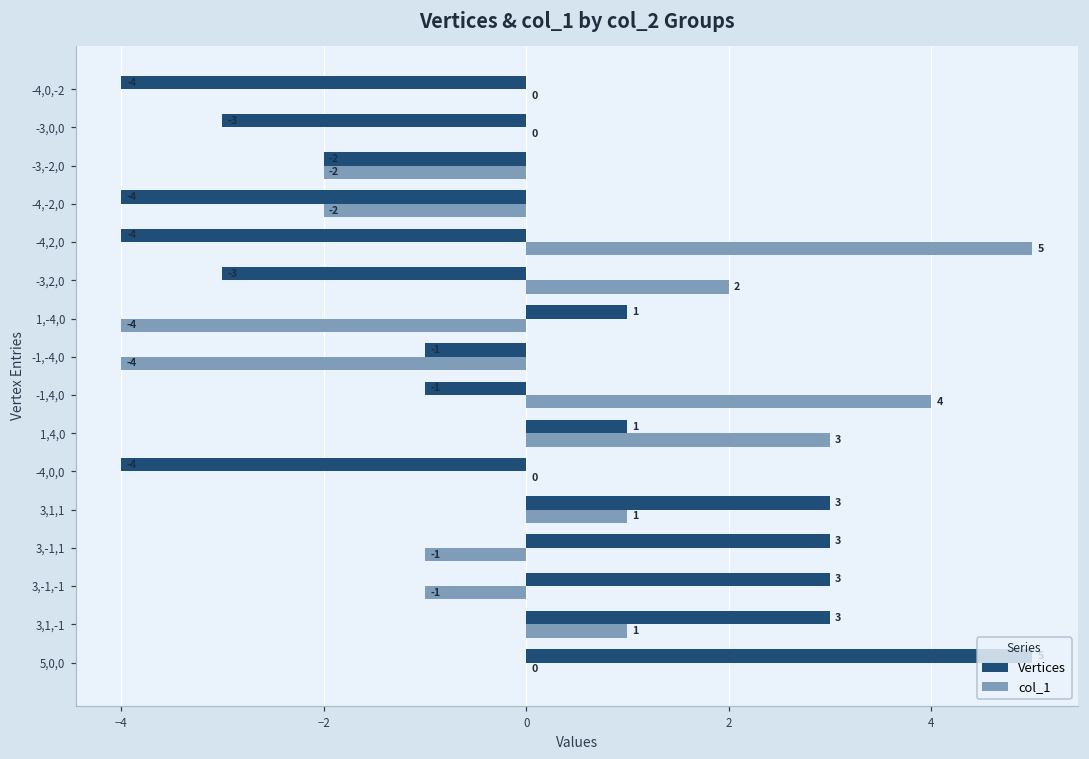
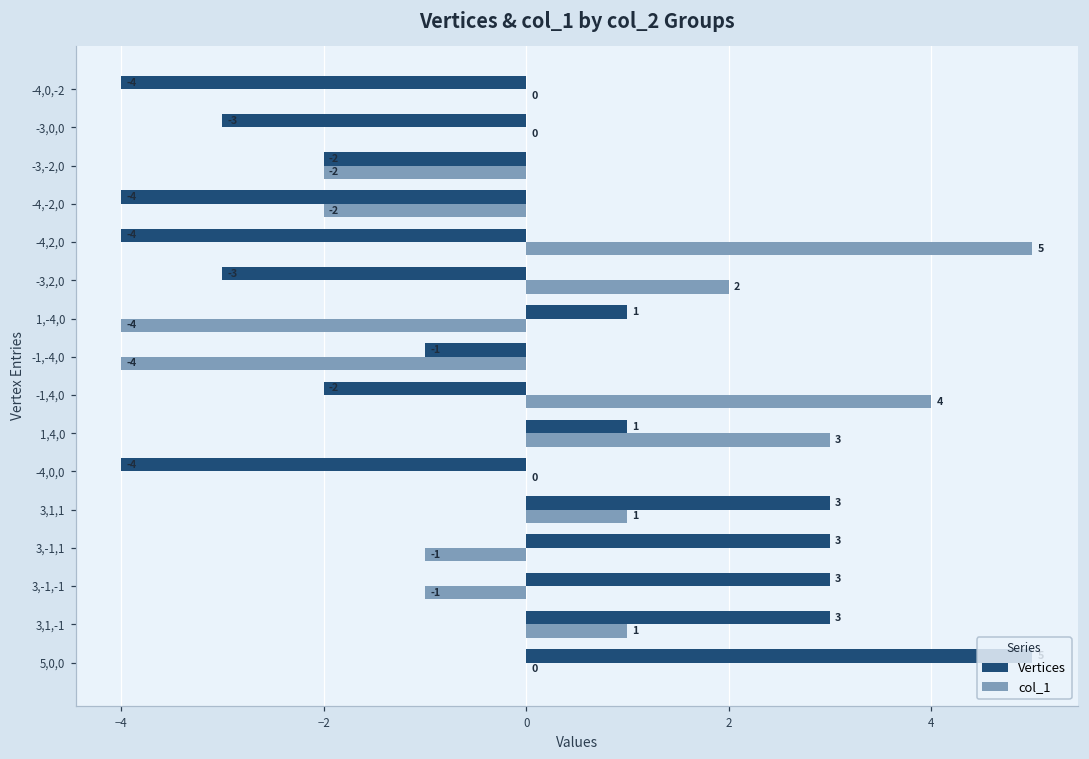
  {
    "Vertices": {
      "-4,0,-2": -4,
      "-3,0,0": -3,
      "-3,-2,0": -2,
      "-4,-2,0": -4,
      "-4,2,0": -4,
      "-3,2,0": -3,
      "1,-4,0": 1,
      "-1,-4,0": -1,
-     "-1,4,0": -1,
+     "-1,4,0": -2,
      "1,4,0": 1,
      "-4,0,0": -4,
      "3,1,1": 3,
      "3,-1,1": 3,
      "3,-1,-1": 3,
      "3,1,-1": 3
    },
    "col_1": {
      "-4,0,-2": 0,
      "-3,0,0": 0,
      "-3,-2,0": -2,
      "-4,-2,0": -2,
      "-4,2,0": 5,
      "-3,2,0": 2,
      "1,-4,0": -4,
      "-1,-4,0": -4,
      "-1,4,0": 4,
      "1,4,0": 3,
      "-4,0,0": 0,
      "3,1,1": 1,
      "3,-1,1": -1,
      "3,-1,-1": -1,
      "3,1,-1": 1,
      "5,0,0": 0
    }
  }
